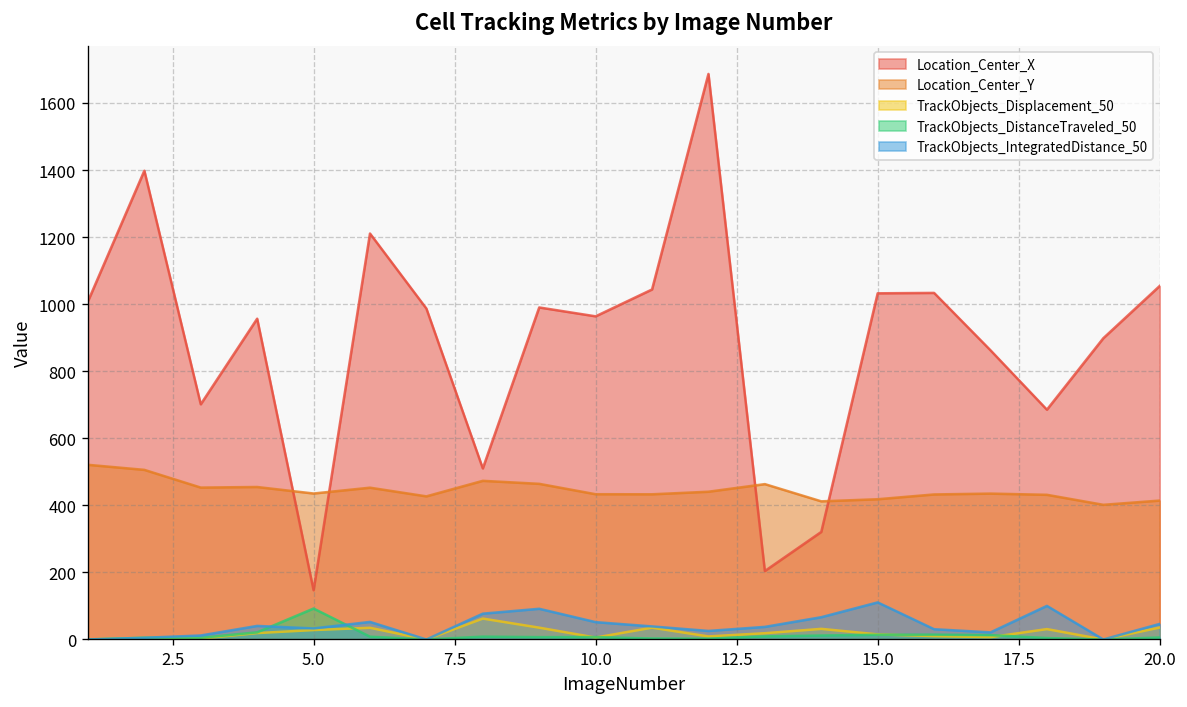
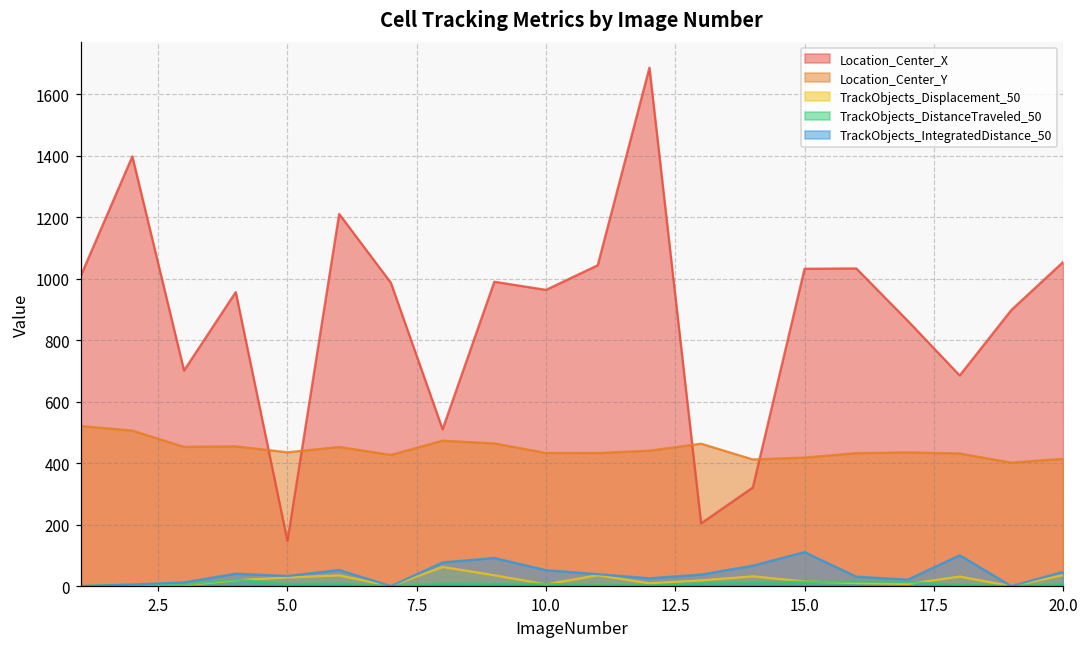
  {
    "TrackObjects_DistanceTraveled_50": {
-     "5.0": 90,
+     "5.0": 10,
      "20.0": 10
    },
    "TrackObjects_IntegratedDistance_50": {
      "10.0": 50,
      "15.0": 110,
      "20.0": 50
    }
  }
